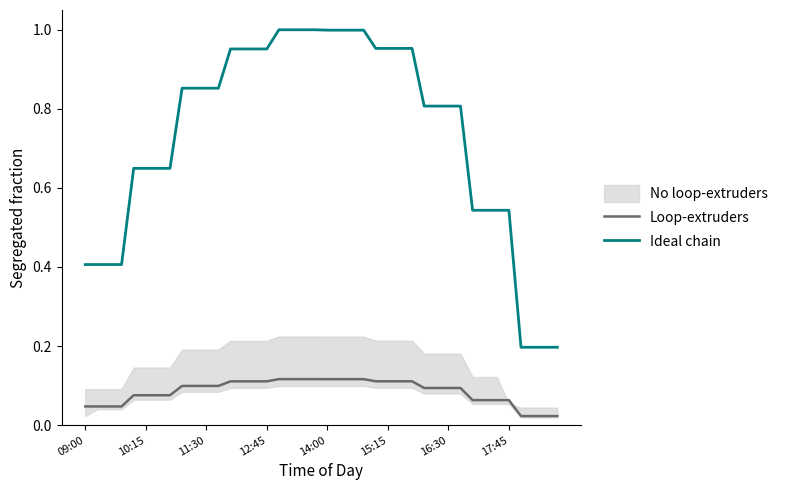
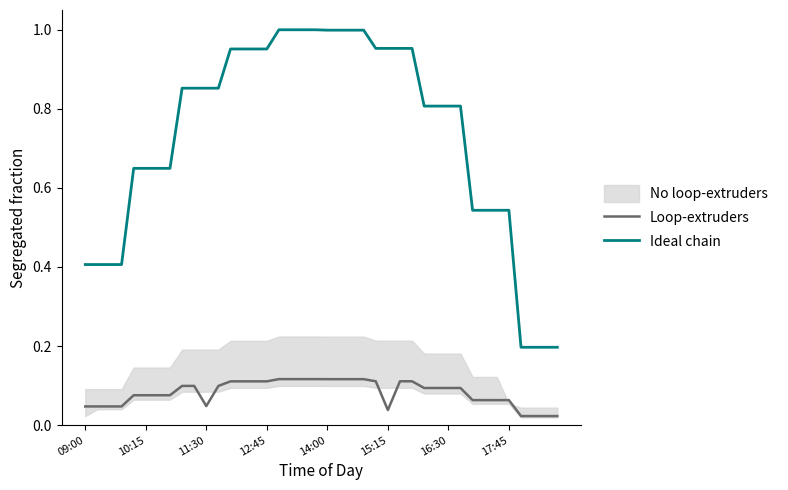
  {
    "Loop-extruders": {
      "09:00": 0.05,
      "10:15": 0.08,
-     "11:30": 0.10,
+     "11:30": 0.05,
      "12:45": 0.11,
      "14:00": 0.12,
-     "15:15": 0.11,
+     "15:15": 0.04,
      "16:30": 0.09,
      "17:45": 0.06
    },
    "Ideal chain": {
      "09:00": 0.41,
      "10:15": 0.65,
      "11:30": 0.85,
      "12:45": 0.95,
      "14:00": 1.00,
      "15:15": 0.95,
      "16:30": 0.81,
      "17:45": 0.54
    }
  }
